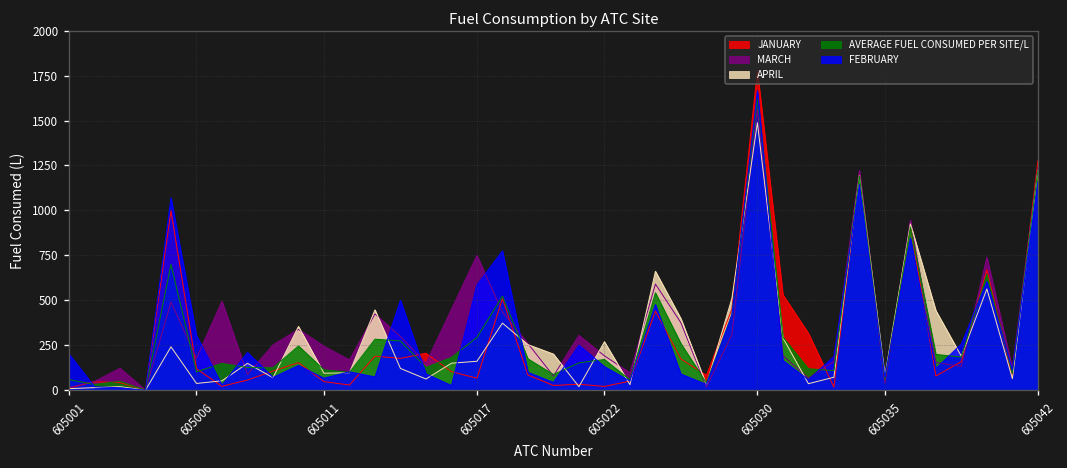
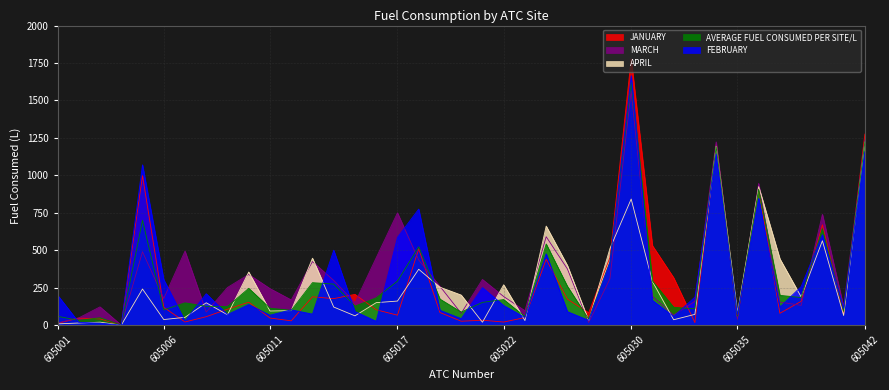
  {
    "JANUARY": {
      "605011": 50,
      "605017": 70,
      "605022": 20,
      "605042": 1280
    },
    "MARCH": {
      "605006": 180,
      "605011": 240,
      "605017": 750,
      "605022": 190,
      "605030": 1560
    },
    "APRIL": {
      "605006": 40,
      "605011": 90,
      "605017": 160,
      "605022": 270,
-     "605030": 1490
+     "605030": 840
    },
    "AVERAGE FUEL CONSUMED PER SITE/L": {
      "605001": 60,
      "605011": 110,
      "605017": 290,
      "605022": 170,
      "605030": 1620
    },
    "FEBRUARY": {
      "605001": 200,
      "605006": 300,
      "605011": 70,
      "605017": 590,
      "605022": 130,
      "605030": 1670,
      "605042": 1160
    }
  }
